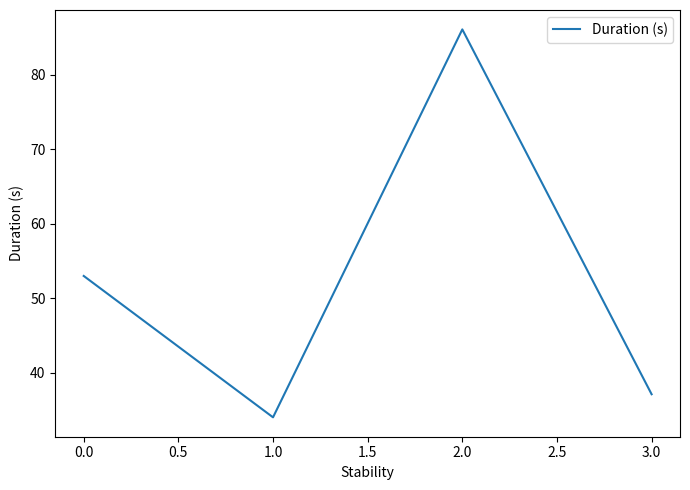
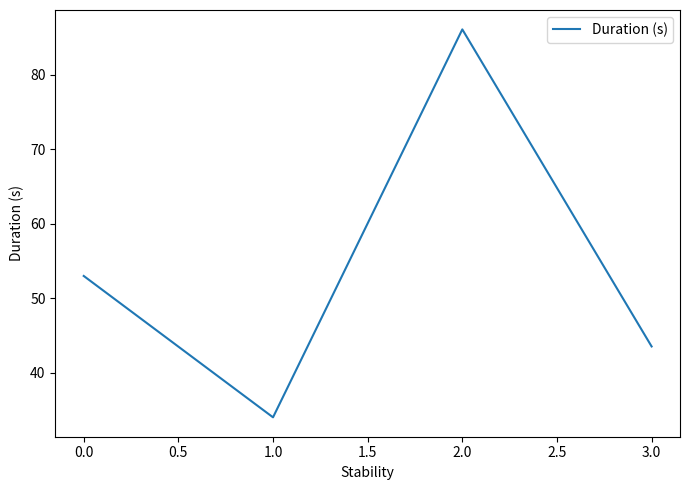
  {
    "0.0": 53,
    "1.0": 34,
    "2.0": 86,
-   "3.0": 37
+   "3.0": 44
  }
